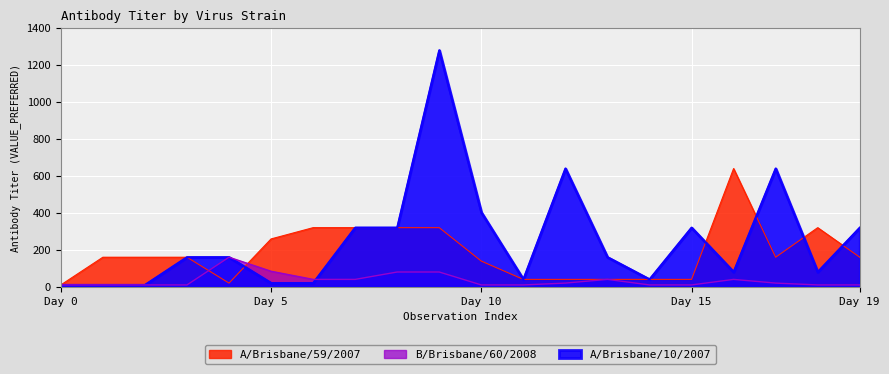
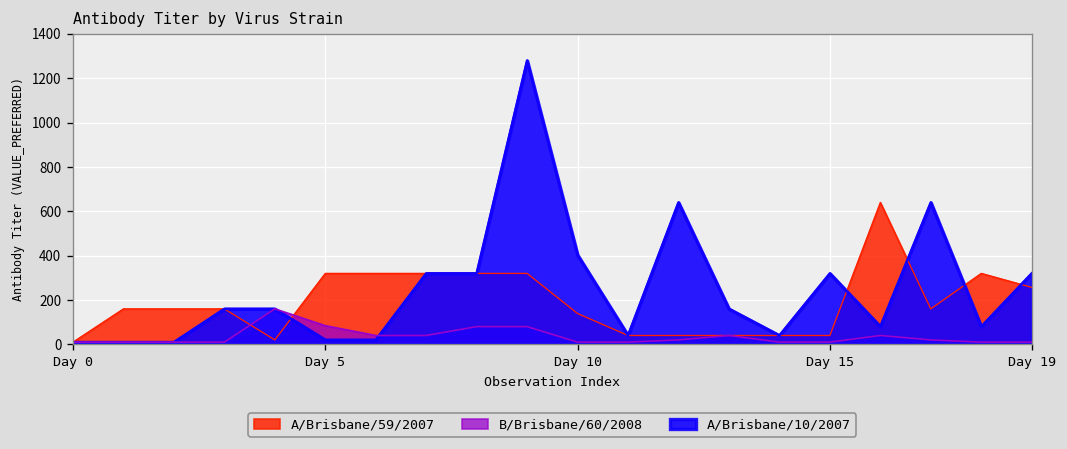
  {
    "A/Brisbane/59/2007": {
-     "Day 5": 260,
+     "Day 5": 320,
      "Day 10": 140,
      "Day 15": 40,
-     "Day 19": 160
+     "Day 19": 260
    },
    "B/Brisbane/60/2008": {
      "Day 5": 80,
      "Day 10": 10,
      "Day 15": 10,
      "Day 19": 10
    },
    "A/Brisbane/10/2007": {
      "Day 5": 20,
      "Day 10": 400,
      "Day 15": 320,
      "Day 19": 320
    }
  }
